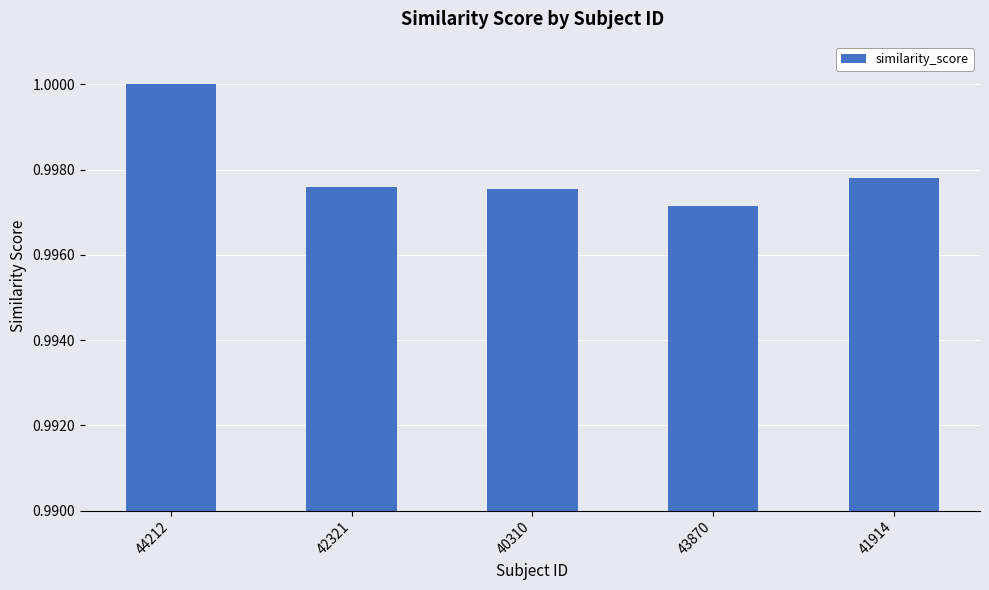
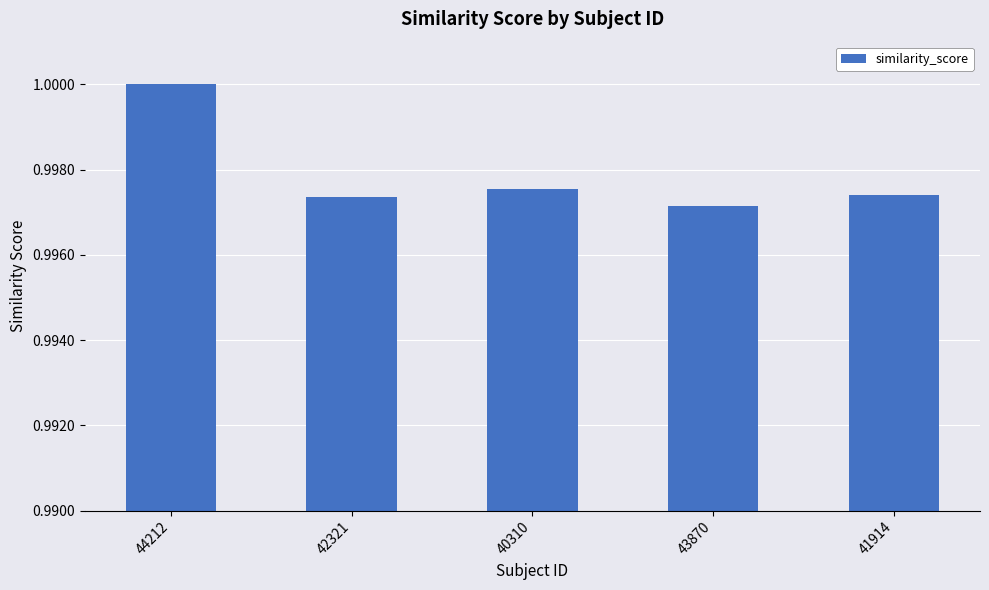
  {
    "44212": 1.0000,
-   "42321": 0.9976,
+   "42321": 0.9973,
    "40310": 0.9975,
    "43870": 0.9971,
-   "41914": 0.9978
+   "41914": 0.9974
  }
